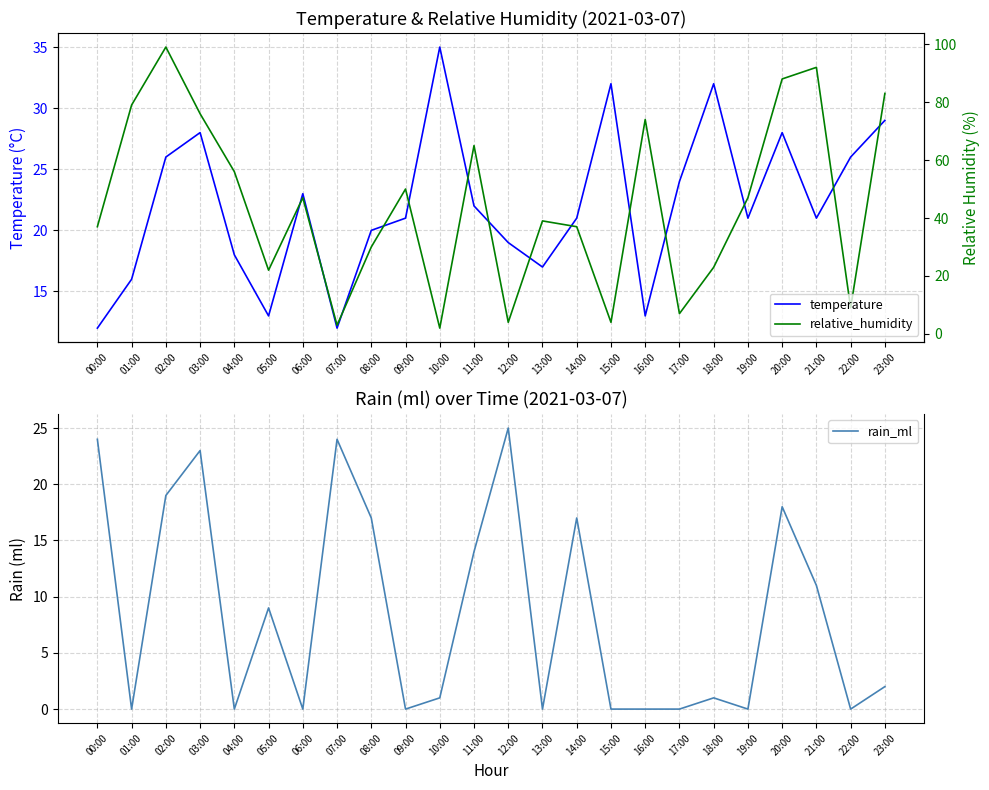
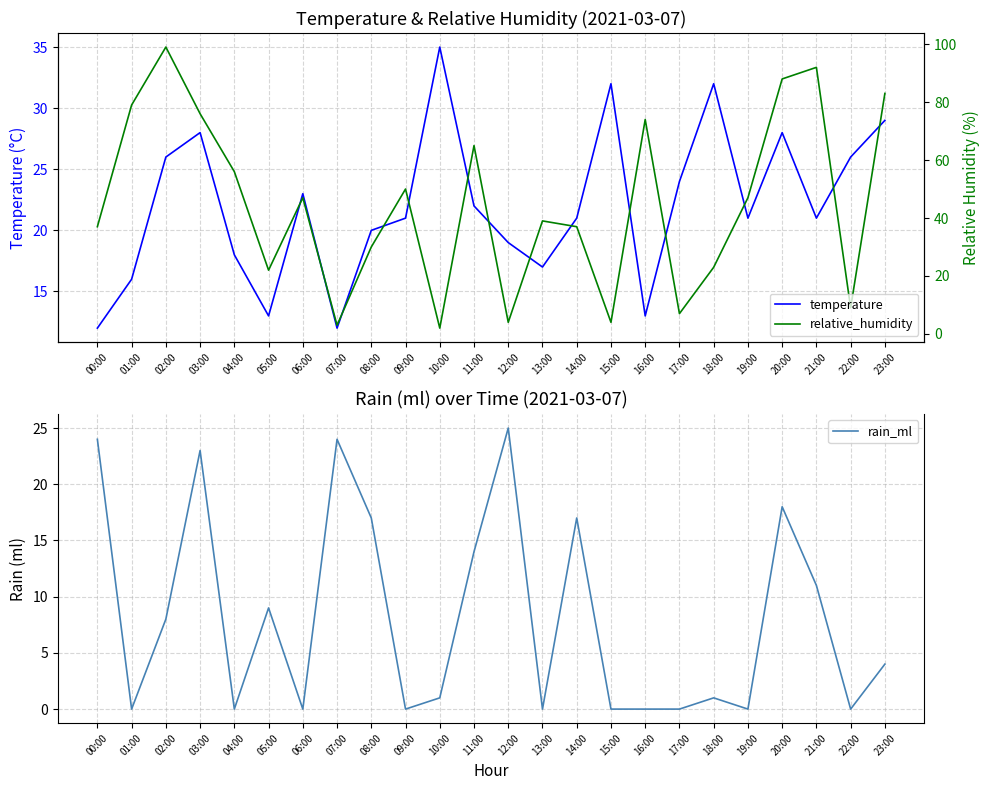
  {
    "Rain (ml) over Time (2021-03-07)": {
      "00:00": 24,
      "01:00": 0,
-     "02:00": 19,
+     "02:00": 8,
      "03:00": 23,
      "04:00": 0,
      "05:00": 9,
      "06:00": 0,
      "07:00": 24,
      "08:00": 17,
      "09:00": 0,
      "10:00": 1,
      "11:00": 14,
      "12:00": 25,
      "13:00": 0,
      "14:00": 17,
      "15:00": 0,
      "16:00": 0,
      "17:00": 0,
      "18:00": 1,
      "19:00": 0,
      "20:00": 18,
      "21:00": 11,
      "22:00": 0,
-     "23:00": 2
+     "23:00": 4
    }
  }
